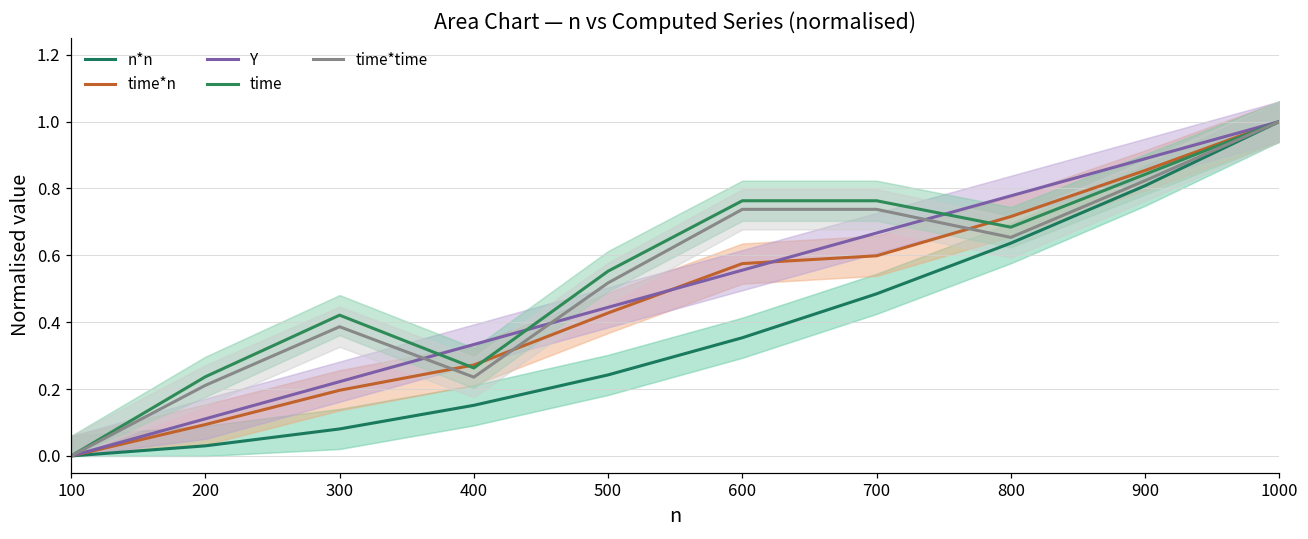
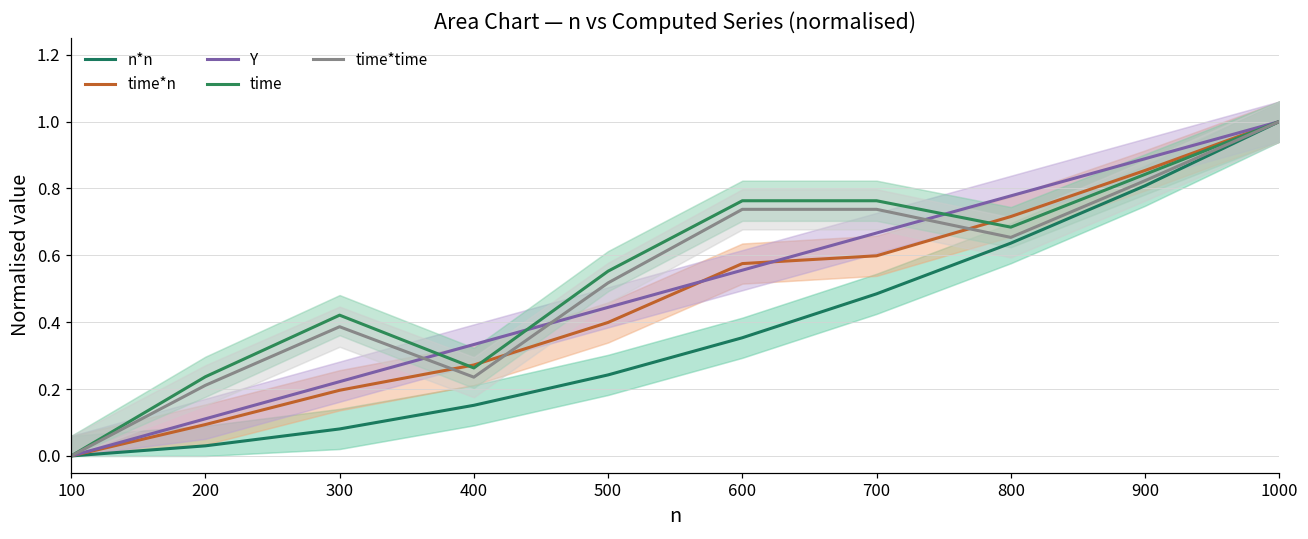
  {
    "time*n": {
      "300": 0.20,
      "400": 0.27,
-     "500": 0.43,
+     "500": 0.40,
      "600": 0.58,
      "700": 0.60,
      "900": 0.85
    }
  }
